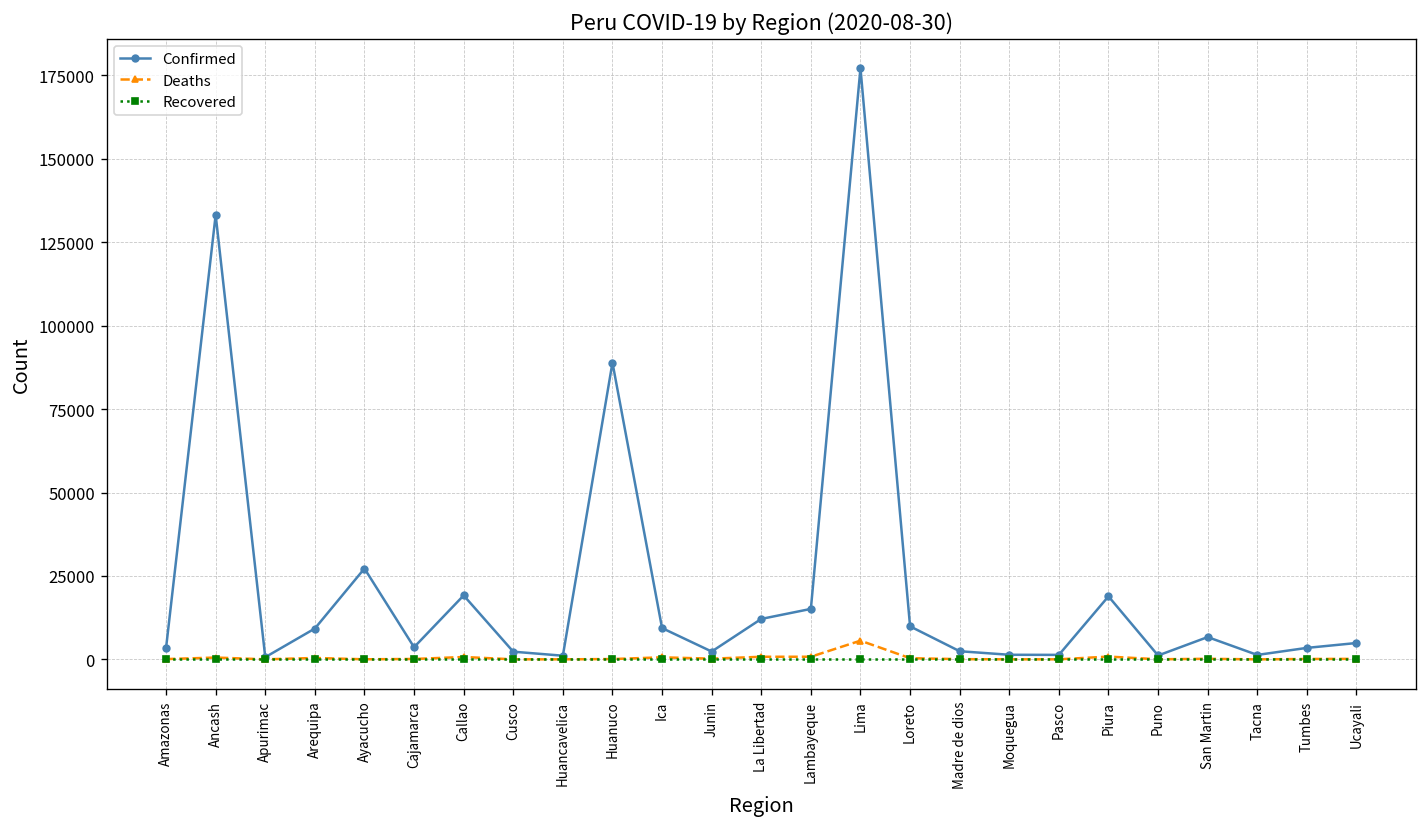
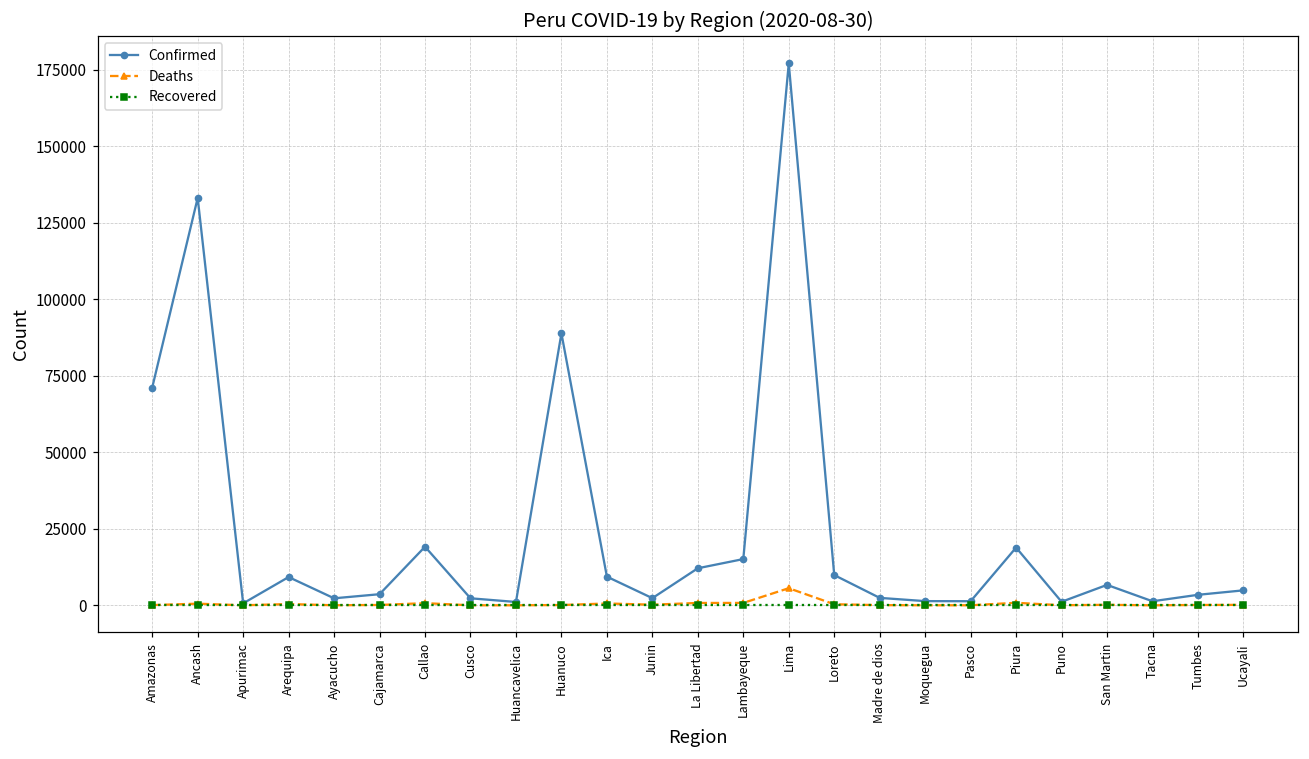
  {
    "Confirmed": {
-     "Amazonas": 3000,
+     "Amazonas": 71000,
      "Ancash": 133000,
      "Arequipa": 9000,
-     "Ayacucho": 27000,
+     "Ayacucho": 2000,
      "Cajamarca": 4000,
      "Callao": 19000,
      "Cusco": 2000,
      "Huancavelica": 1000,
      "Huanuco": 89000,
      "Ica": 9000,
      "Junin": 2000,
      "La Libertad": 12000,
      "Lambayeque": 15000,
      "Lima": 177000,
      "Loreto": 10000,
      "Madre de dios": 2000,
      "Moquegua": 1000,
      "Pasco": 1000,
      "Piura": 19000,
      "Puno": 1000,
      "San Martin": 7000,
      "Tacna": 1000,
      "Tumbes": 3000,
      "Ucayali": 5000
    },
    "Deaths": {
      "Lima": 6000
    },
    "Recovered": {
      "Lima": 0
    }
  }
